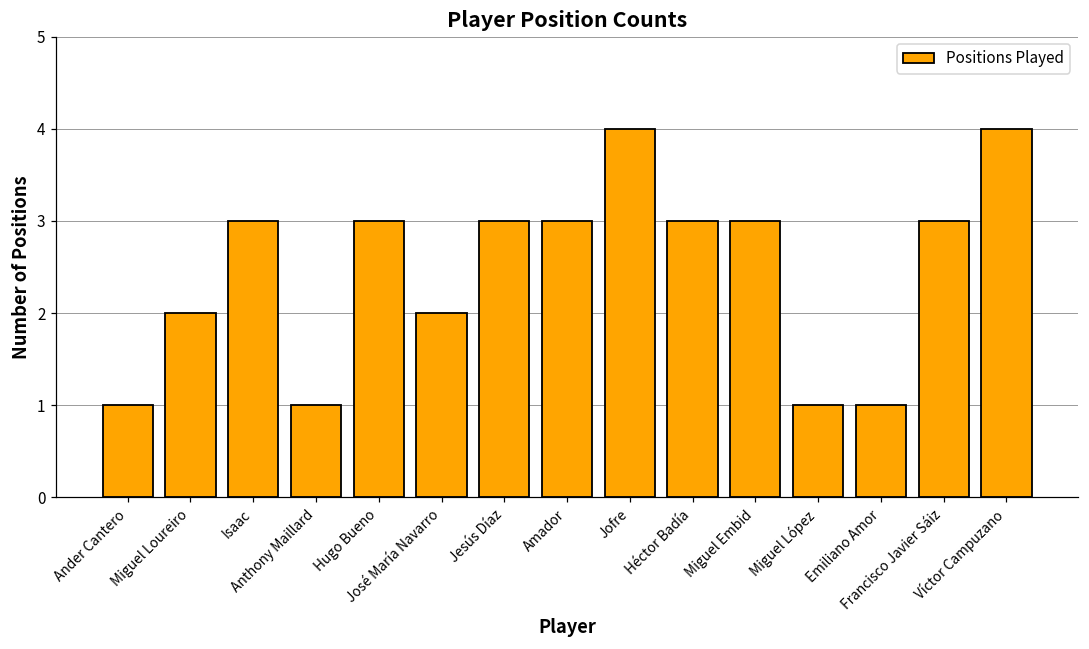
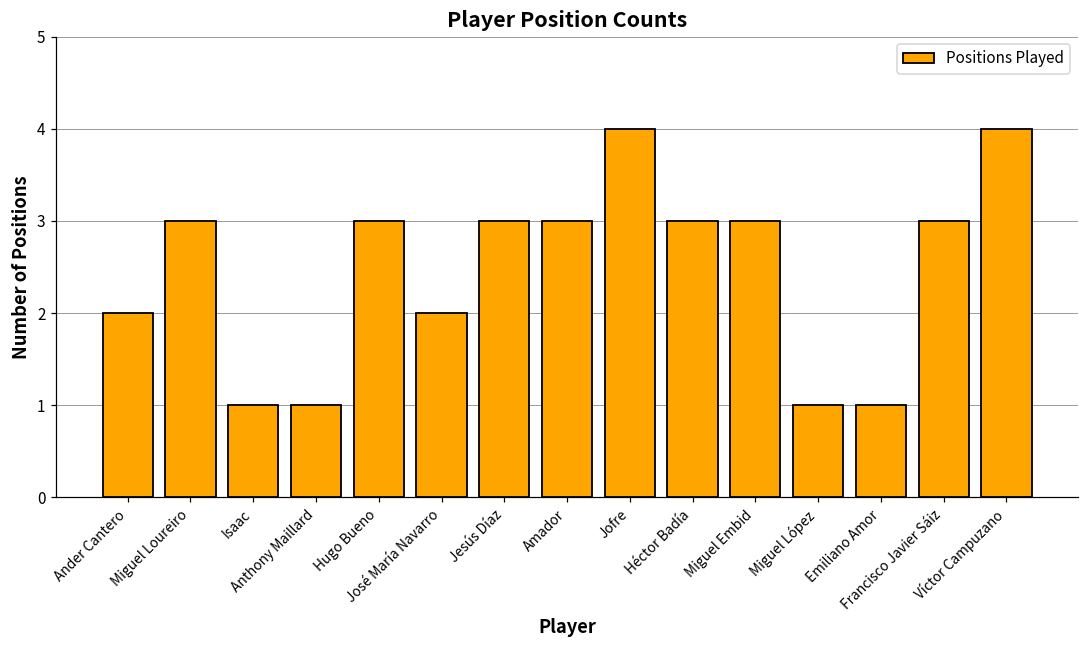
  {
-   "Ander Cantero": 1,
-   "Miguel Loureiro": 2,
-   "Isaac": 3,
+   "Ander Cantero": 2,
+   "Miguel Loureiro": 3,
+   "Isaac": 1,
    "Anthony Maillard": 1,
    "Hugo Bueno": 3,
    "José María Navarro": 2,
    "Jesús Díaz": 3,
    "Amador": 3,
    "Jofre": 4,
    "Héctor Badía": 3,
    "Miguel Embid": 3,
    "Miguel López": 1,
    "Emiliano Amor": 1,
    "Francisco Javier Sáiz": 3,
    "Víctor Campuzano": 4
  }
